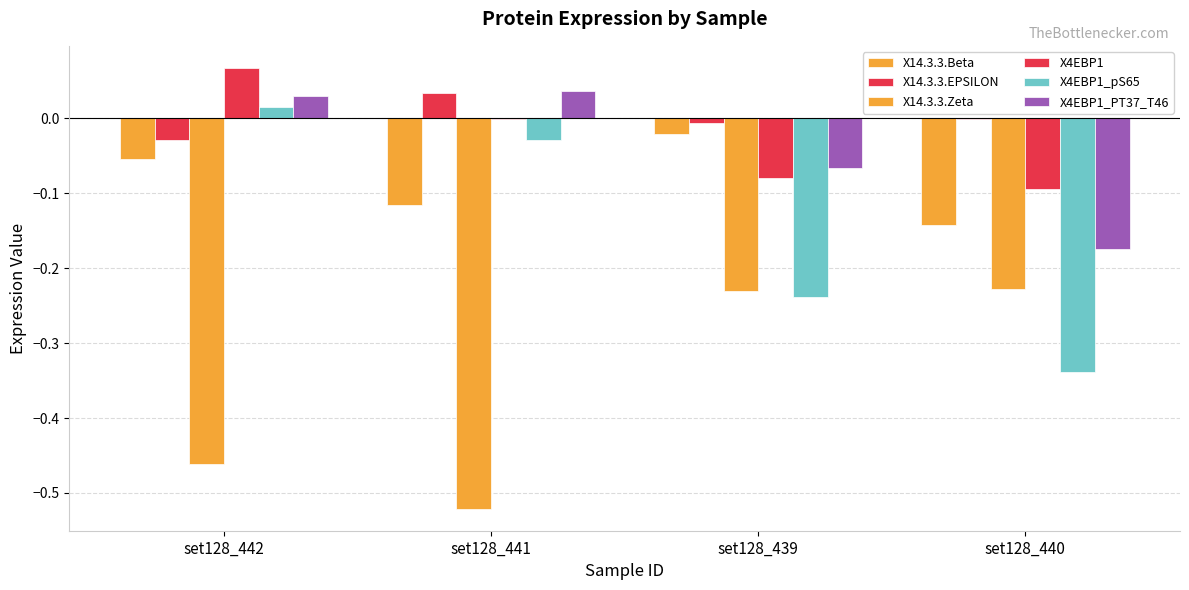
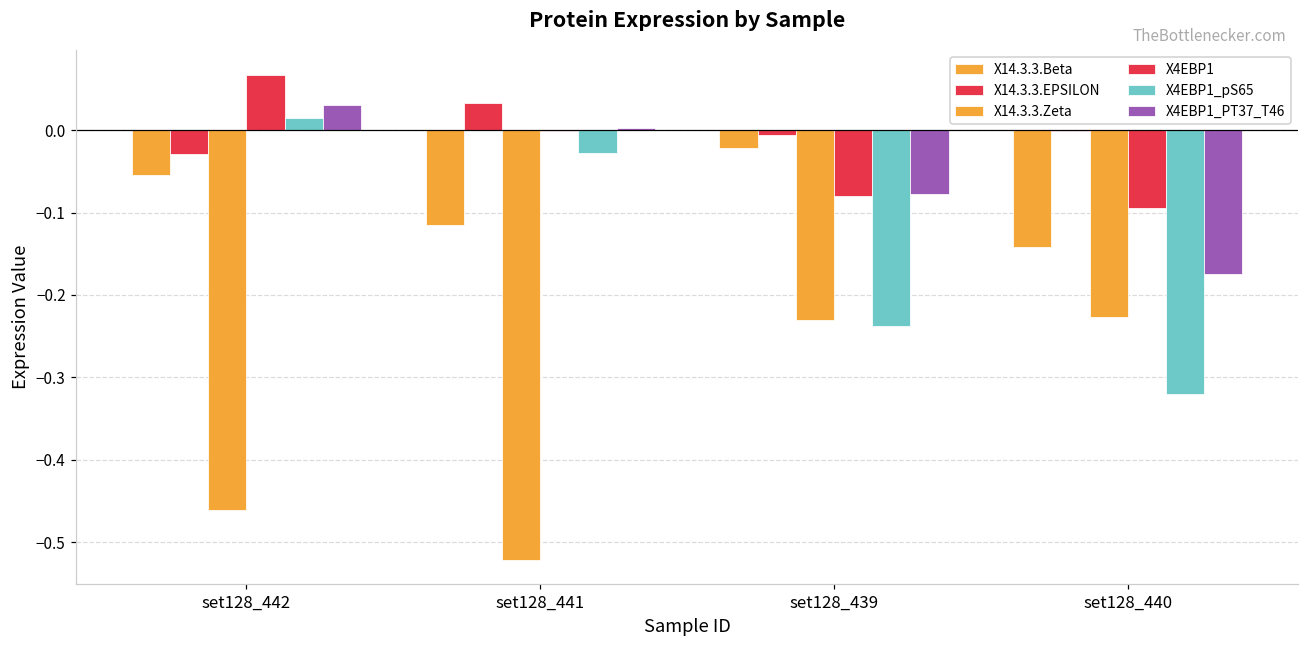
  {
    "X4EBP1_pS65": {
      "set128_442": 0.01,
      "set128_441": -0.03,
      "set128_439": -0.24,
-     "set128_440": -0.34
+     "set128_440": -0.32
    },
    "X4EBP1_PT37_T46": {
      "set128_442": 0.03,
-     "set128_441": 0.04,
-     "set128_439": -0.07,
+     "set128_441": 0.00,
+     "set128_439": -0.08,
      "set128_440": -0.17
    }
  }
